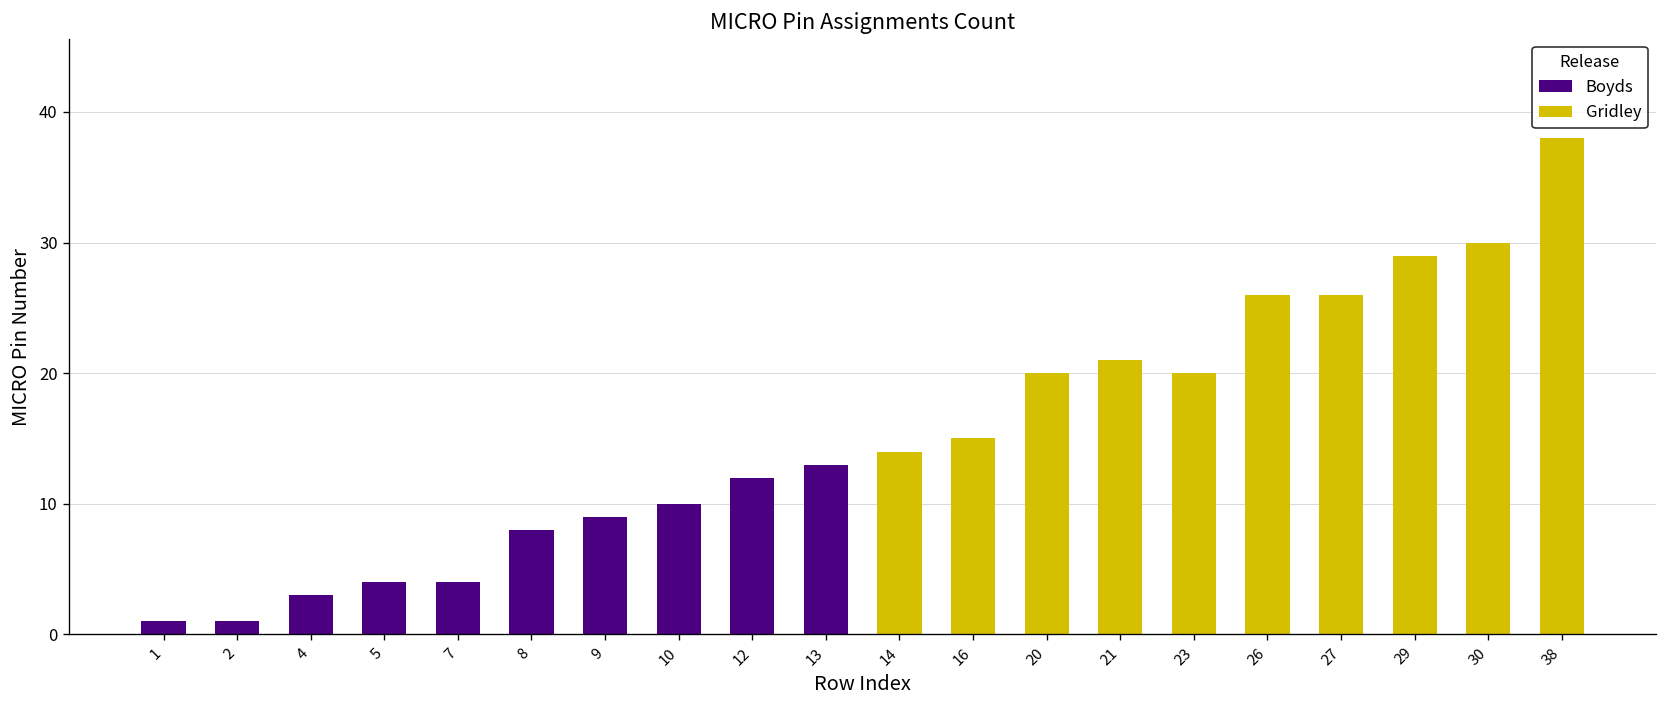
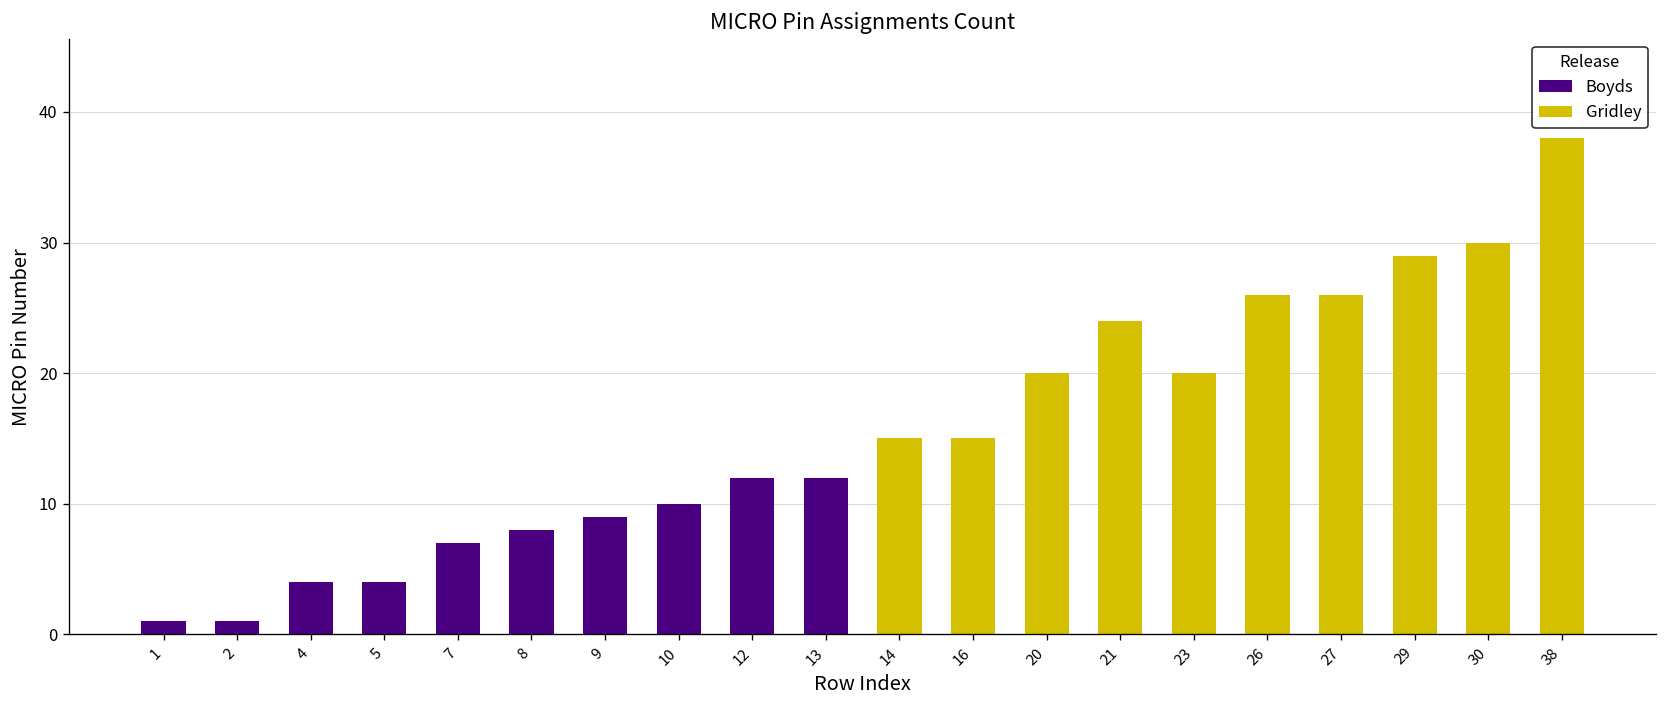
  {
    "Boyds": {
      "1": 1,
      "2": 1,
-     "4": 3,
+     "4": 4,
      "5": 4,
-     "7": 4,
+     "7": 7,
      "8": 8,
      "9": 9,
      "10": 10,
      "12": 12,
-     "13": 13,
+     "13": 12,
      "14": 0,
      "16": 0,
      "20": 0,
      "21": 0,
      "23": 0,
      "26": 0,
      "27": 0,
      "29": 0,
      "30": 0,
      "38": 0
    },
    "Gridley": {
      "1": 0,
      "2": 0,
      "4": 0,
      "5": 0,
      "7": 0,
      "8": 0,
      "9": 0,
      "10": 0,
      "12": 0,
      "13": 0,
-     "14": 14,
+     "14": 15,
      "16": 15,
      "20": 20,
-     "21": 21,
+     "21": 24,
      "23": 20,
      "26": 26,
      "27": 26,
      "29": 29,
      "30": 30,
      "38": 38
    }
  }
